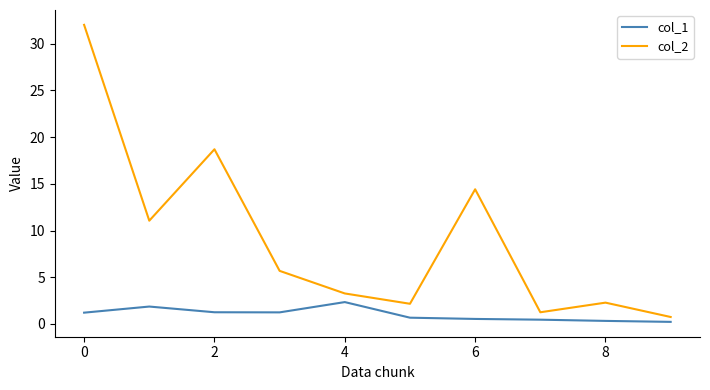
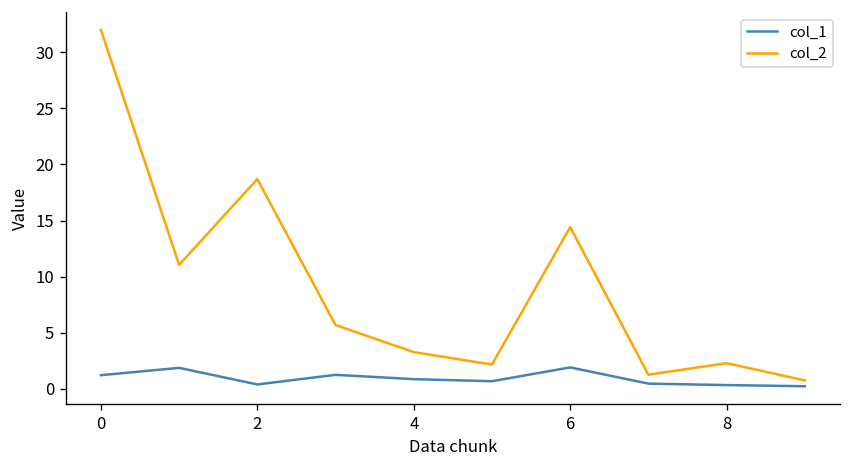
  {
    "col_1": {
      "0": 1,
-     "2": 1,
-     "4": 2,
-     "6": 1,
+     "2": 0,
+     "4": 1,
+     "6": 2,
      "8": 0
    },
    "col_2": {
      "0": 32,
      "2": 19,
      "4": 3,
      "6": 14,
      "8": 2
    }
  }
